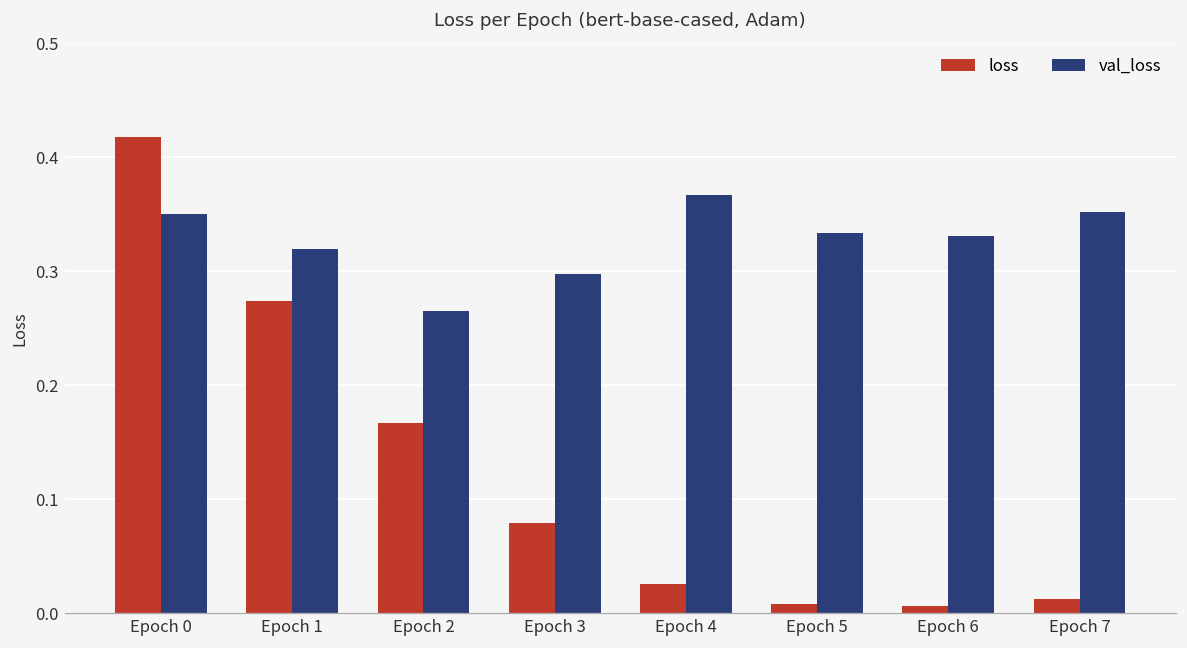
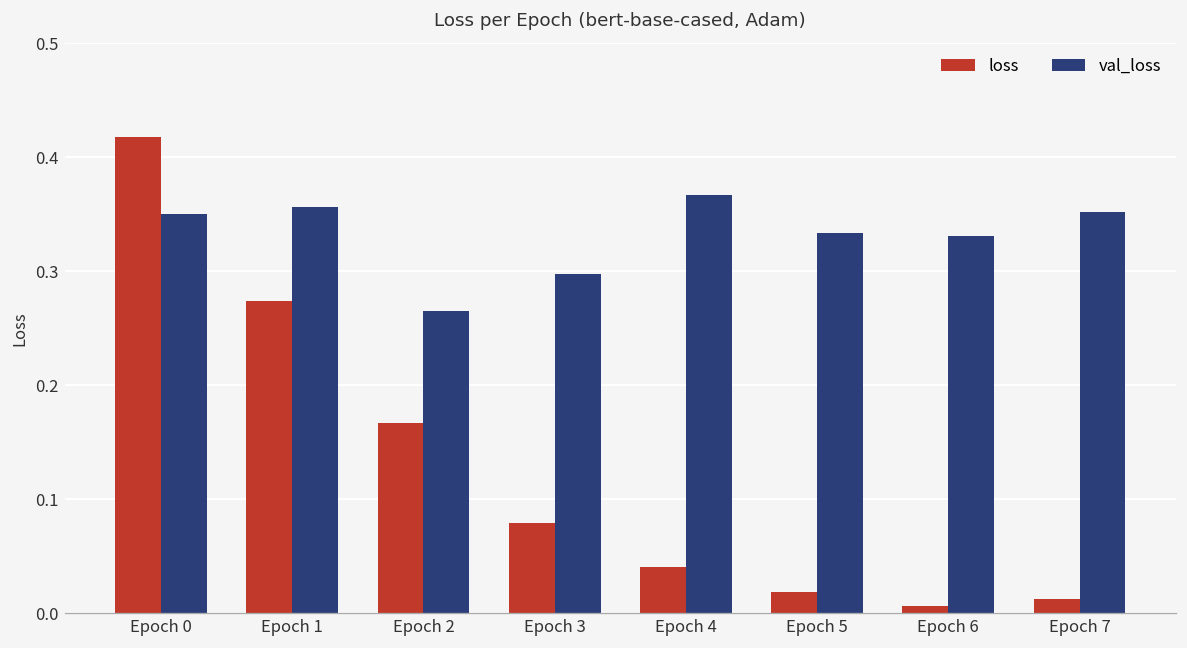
  {
    "loss": {
      "Epoch 0": 0.42,
      "Epoch 1": 0.27,
      "Epoch 2": 0.17,
      "Epoch 3": 0.08,
-     "Epoch 4": 0.03,
-     "Epoch 5": 0.01,
+     "Epoch 4": 0.04,
+     "Epoch 5": 0.02,
      "Epoch 6": 0.01,
      "Epoch 7": 0.01
    },
    "val_loss": {
      "Epoch 0": 0.35,
-     "Epoch 1": 0.32,
+     "Epoch 1": 0.36,
      "Epoch 2": 0.27,
      "Epoch 3": 0.30,
      "Epoch 4": 0.37,
      "Epoch 5": 0.33,
      "Epoch 6": 0.33,
      "Epoch 7": 0.35
    }
  }
